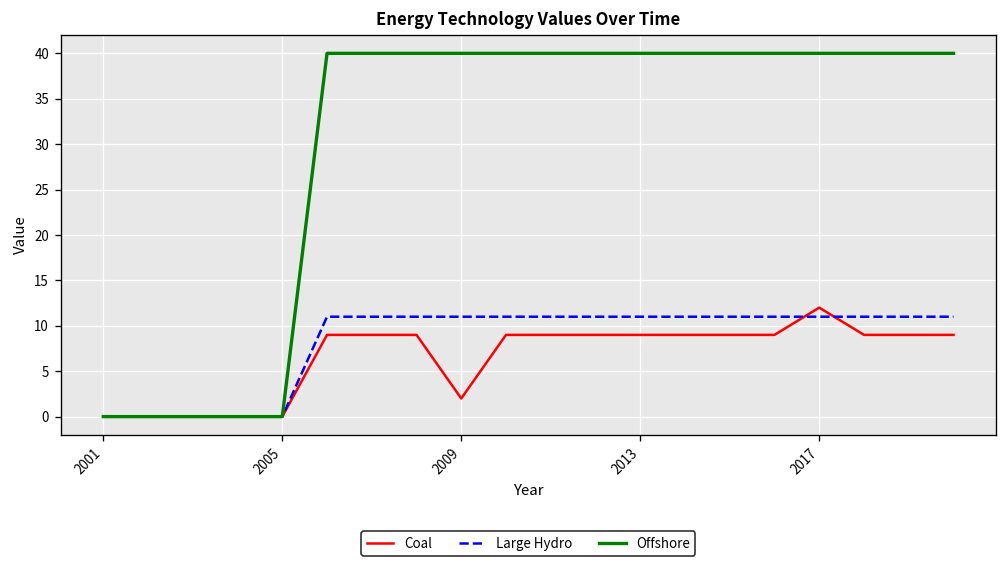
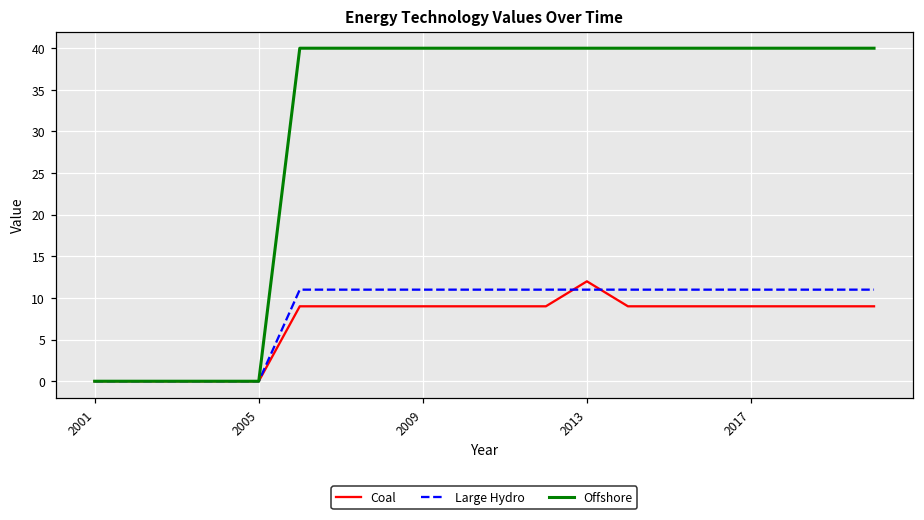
  {
    "Coal": {
-     "2009": 2,
-     "2013": 9,
-     "2017": 12
+     "2009": 9,
+     "2013": 12,
+     "2017": 9
    },
    "Large Hydro": {
      "2009": 11,
      "2013": 11,
      "2017": 11
    },
    "Offshore": {
      "2009": 40,
      "2013": 40,
      "2017": 40
    }
  }
